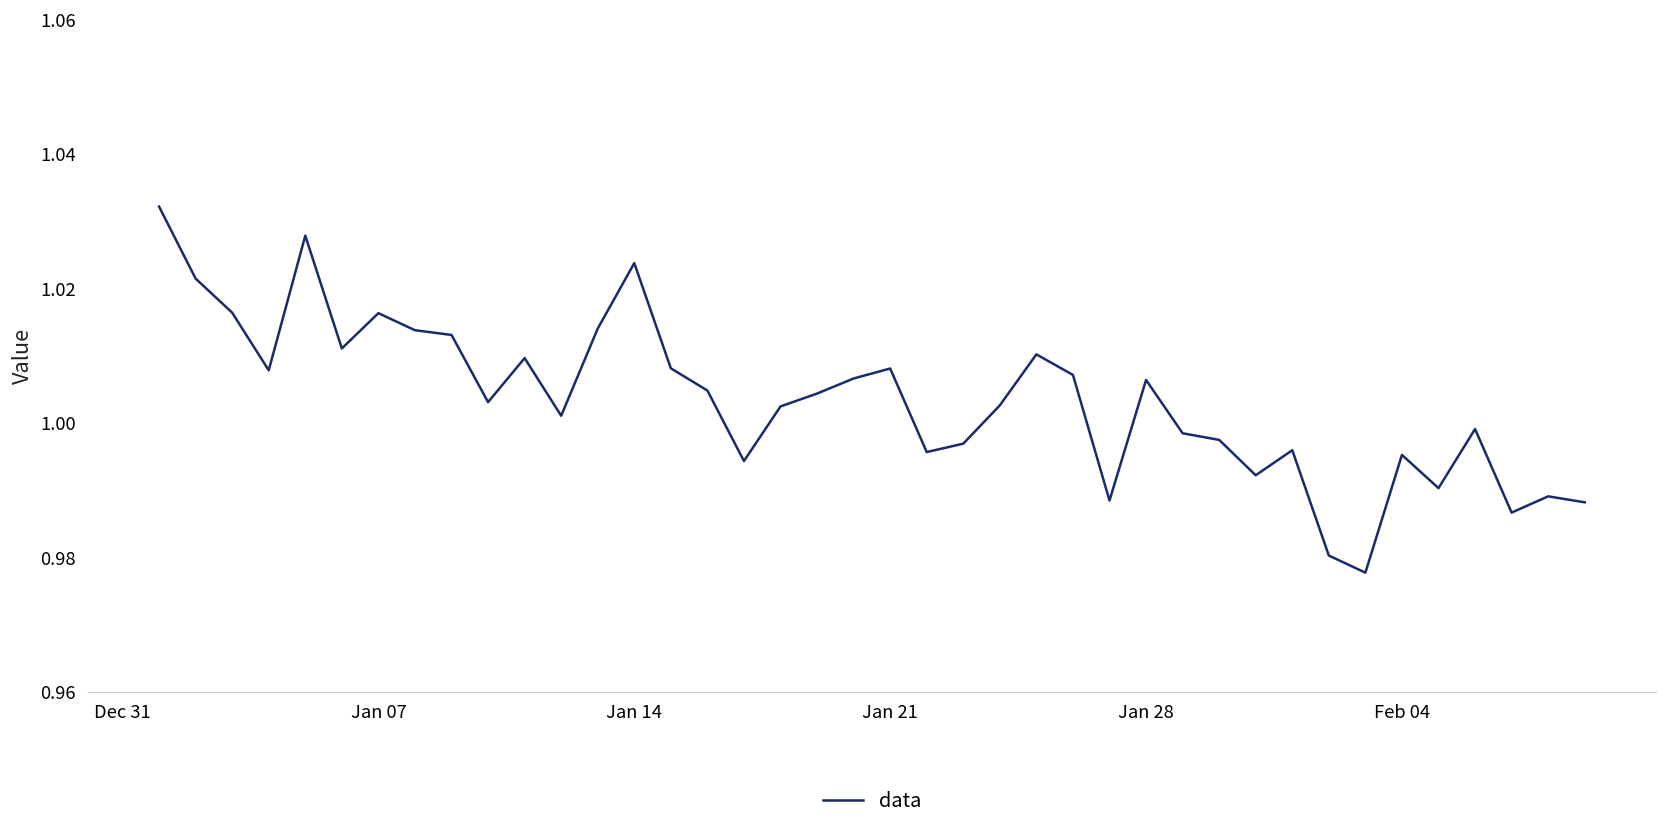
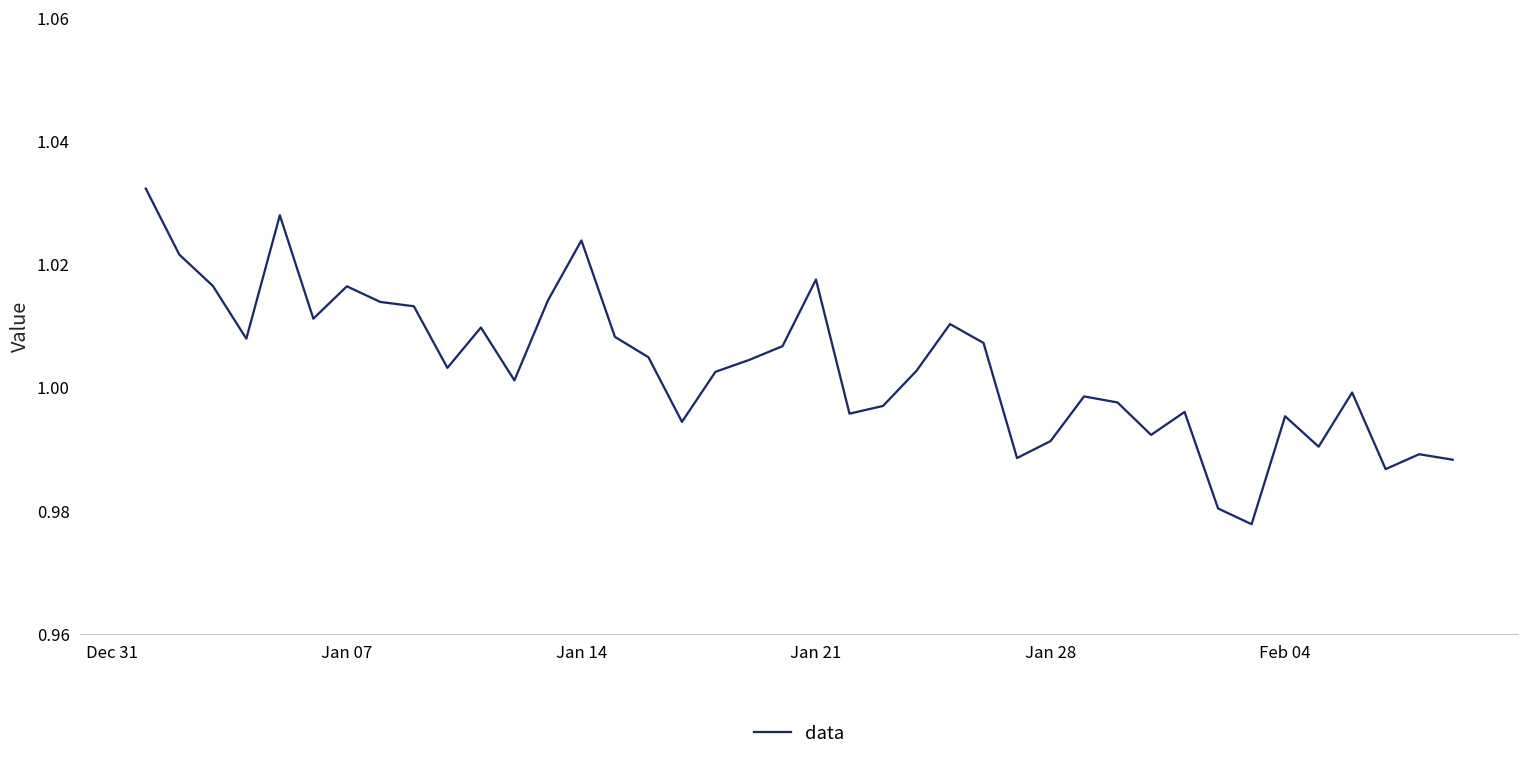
  {
    "Jan 07": 1.016,
    "Jan 14": 1.024,
-   "Jan 21": 1.008,
-   "Jan 28": 1.006,
+   "Jan 21": 1.017,
+   "Jan 28": 0.991,
    "Feb 04": 0.995
  }
